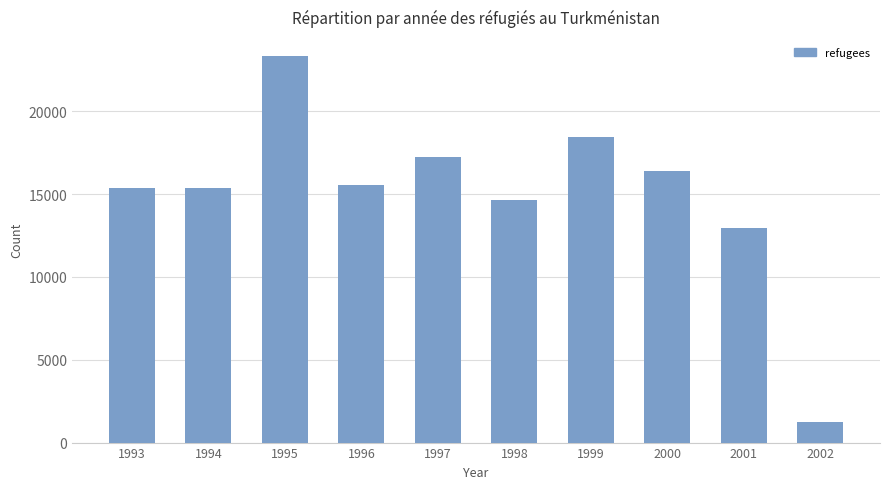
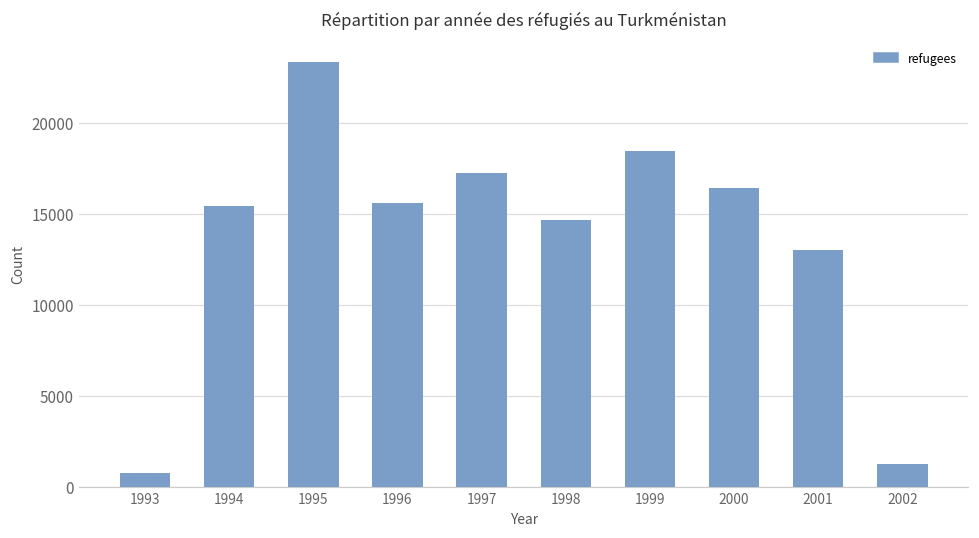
  {
-   "1993": 15400,
+   "1993": 800,
    "1994": 15400,
    "1995": 23300,
    "1996": 15600,
    "1997": 17200,
    "1998": 14600,
    "1999": 18500,
    "2000": 16400,
    "2001": 13000,
    "2002": 1300
  }
